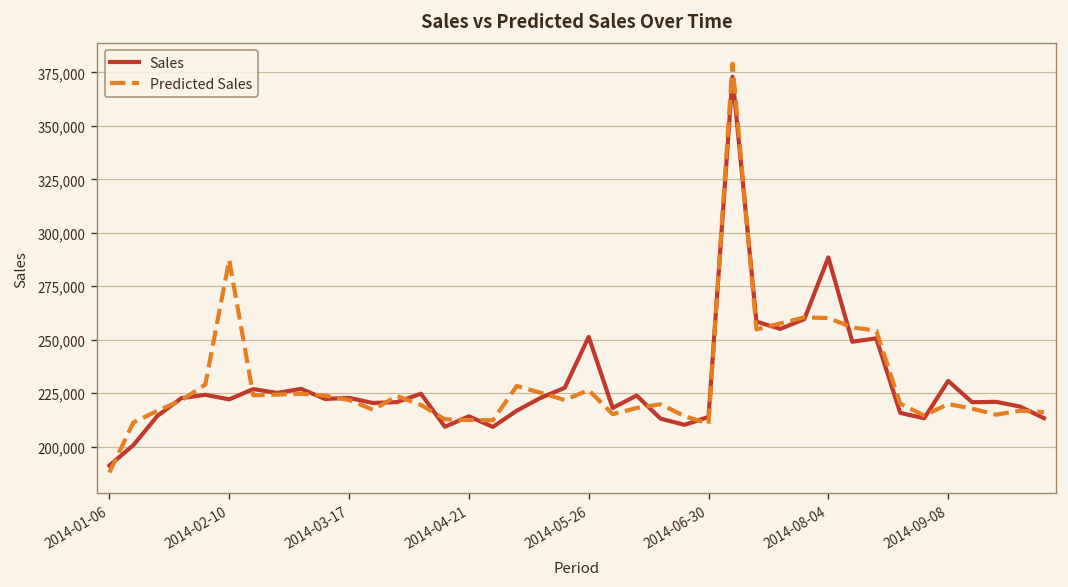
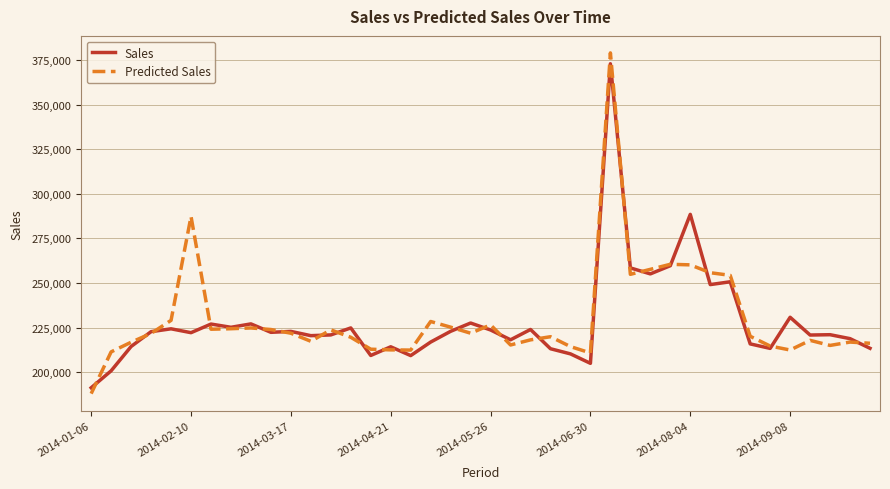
  {
    "Sales": {
      "2014-01-06": "191,000",
      "2014-02-10": "222,000",
      "2014-04-21": "214,000",
-     "2014-05-26": "251,000",
-     "2014-06-30": "214,000",
+     "2014-05-26": "224,000",
+     "2014-06-30": "205,000",
      "2014-08-04": "288,000",
      "2014-09-08": "231,000"
    },
    "Predicted Sales": {
      "2014-01-06": "188,000",
      "2014-02-10": "287,000",
      "2014-04-21": "212,000",
      "2014-05-26": "226,000",
      "2014-06-30": "211,000",
      "2014-08-04": "260,000",
-     "2014-09-08": "220,000"
+     "2014-09-08": "212,000"
    }
  }
